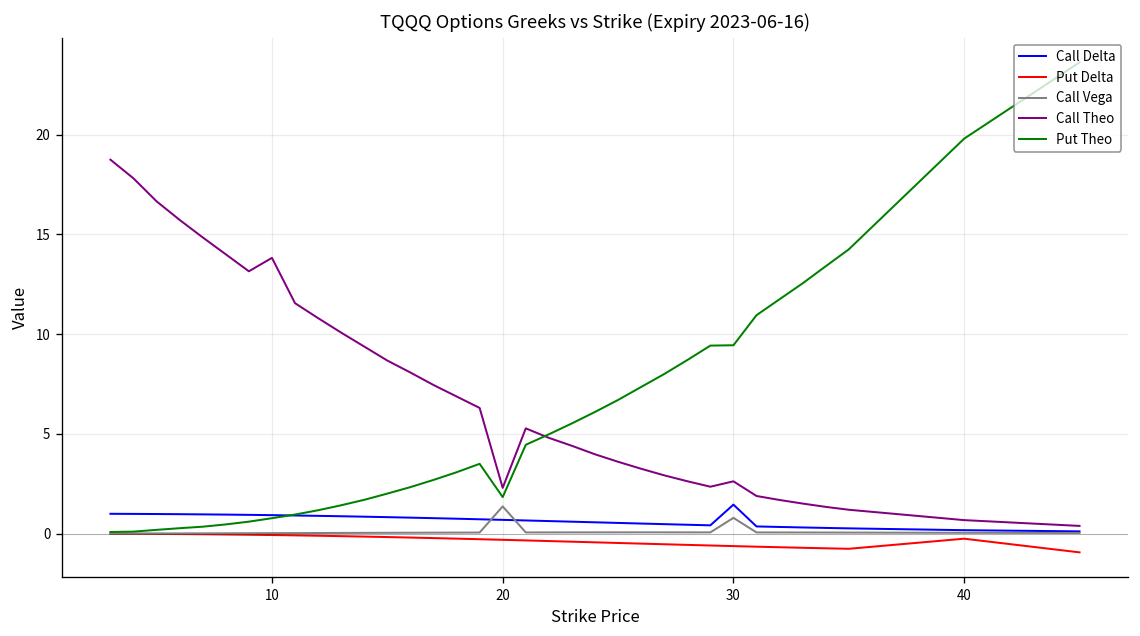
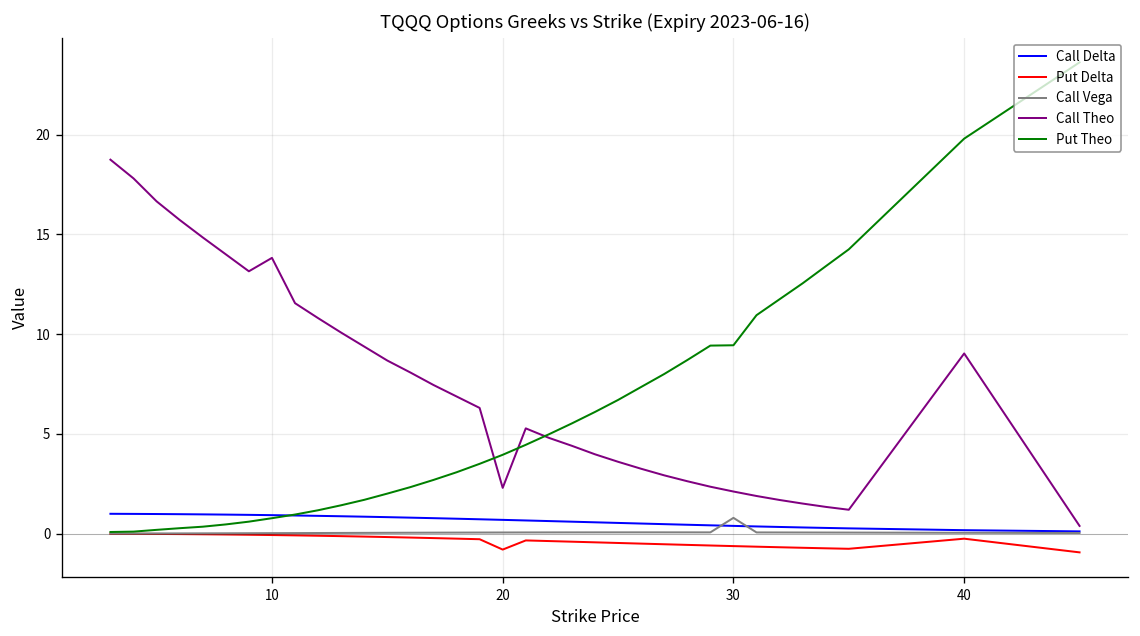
  {
    "Call Delta": {
      "20": 0.7,
-     "30": 1.5
+     "30": 0.4
    },
    "Put Delta": {
-     "20": -0.3,
+     "20": -0.8,
      "30": -0.6,
      "40": -0.3
    },
    "Call Vega": {
-     "20": 1.4,
+     "20": 0.1,
      "30": 0.8
    },
    "Call Theo": {
      "10": 13.8,
      "20": 2.3,
-     "30": 2.6,
-     "40": 0.7
+     "30": 2.1,
+     "40": 9.0
    },
    "Put Theo": {
-     "20": 1.8,
+     "20": 4.0,
      "30": 9.4,
      "40": 19.8
    }
  }
